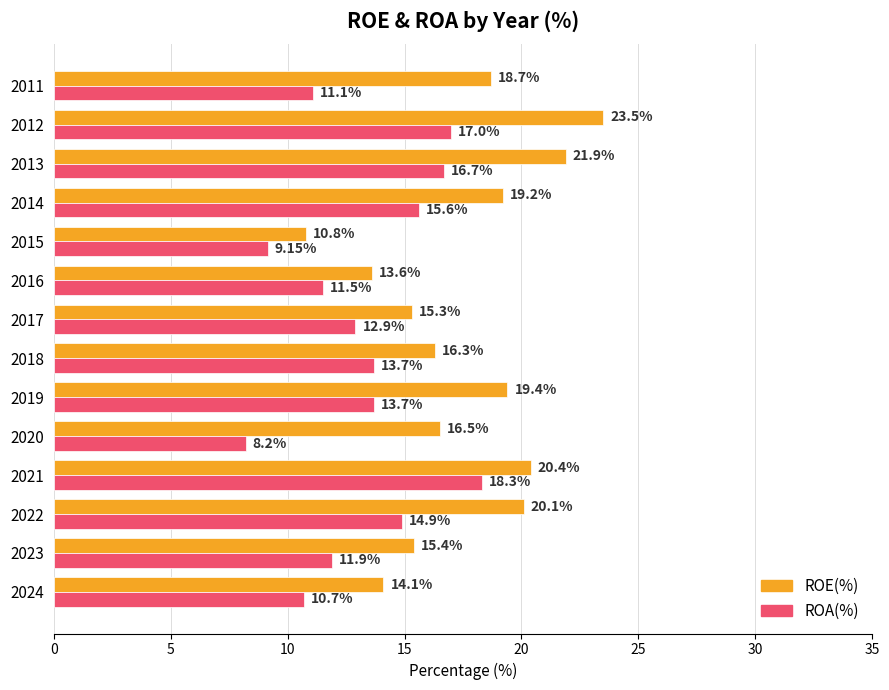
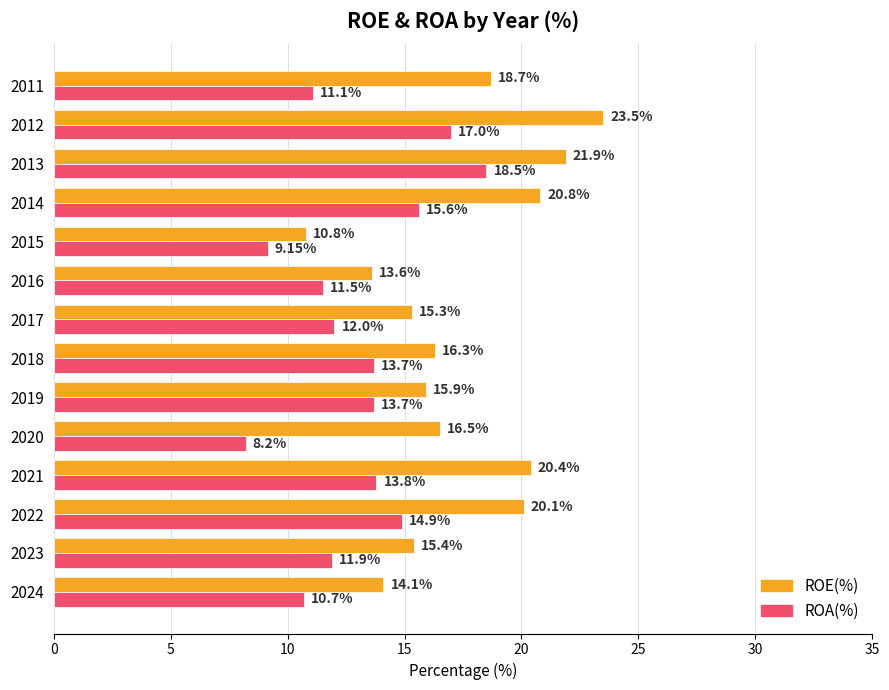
  {
    "ROE(%)": {
      "2011": "18.7%",
      "2012": "23.5%",
      "2013": "21.9%",
-     "2014": "19.2%",
+     "2014": "20.8%",
      "2015": "10.8%",
      "2016": "13.6%",
      "2017": "15.3%",
      "2018": "16.3%",
-     "2019": "19.4%",
+     "2019": "15.9%",
      "2020": "16.5%",
      "2021": "20.4%",
      "2022": "20.1%",
      "2023": "15.4%",
      "2024": "14.1%"
    },
    "ROA(%)": {
      "2011": "11.1%",
      "2012": "17.0%",
-     "2013": "16.7%",
+     "2013": "18.5%",
      "2014": "15.6%",
      "2015": "9.15%",
      "2016": "11.5%",
-     "2017": "12.9%",
+     "2017": "12.0%",
      "2018": "13.7%",
      "2019": "13.7%",
      "2020": "8.2%",
-     "2021": "18.3%",
+     "2021": "13.8%",
      "2022": "14.9%",
      "2023": "11.9%",
      "2024": "10.7%"
    }
  }
